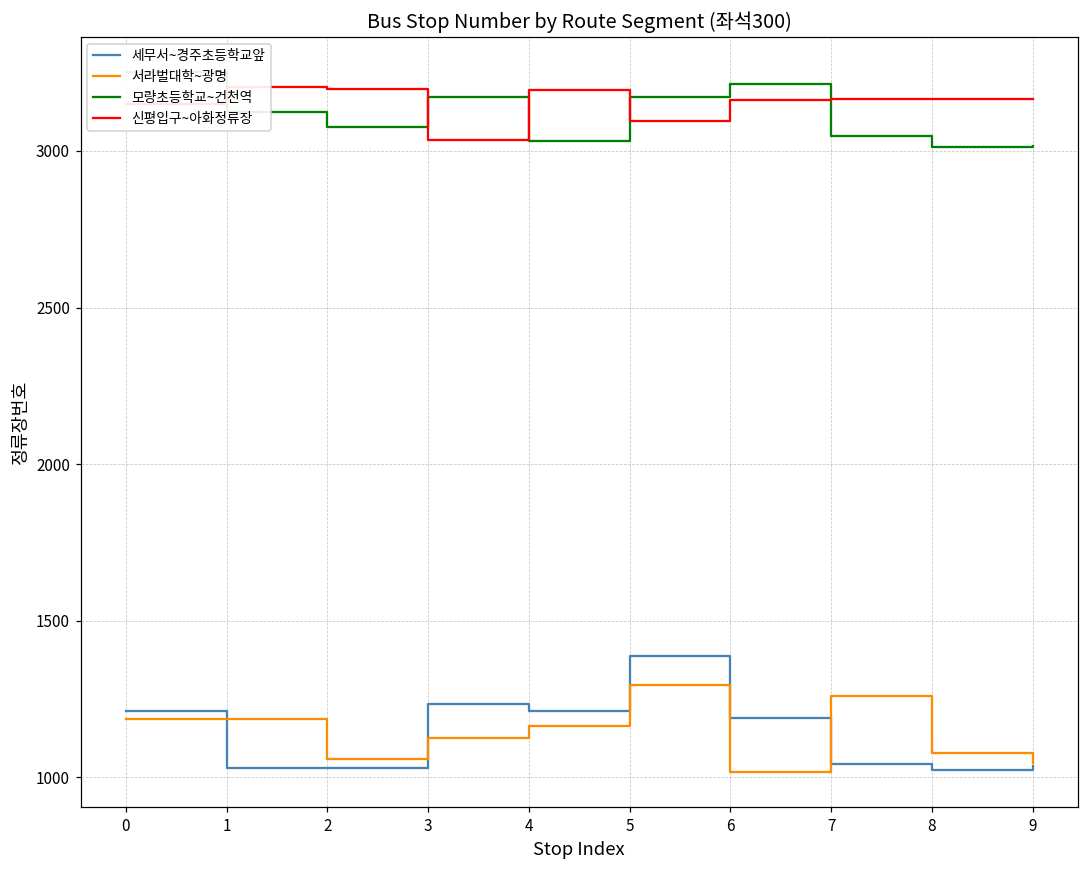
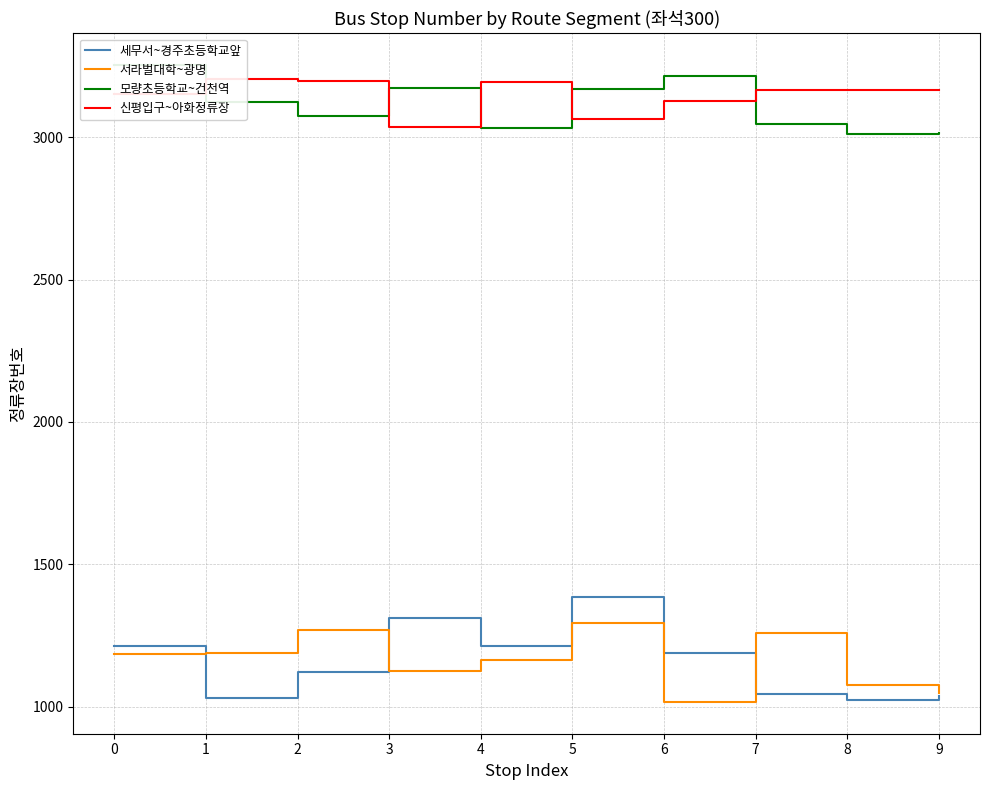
  {
    "세무서~경주초등학교앞": {
      "0": 1210,
      "1": 1030,
-     "2": 1030,
-     "3": 1230,
+     "2": 1120,
+     "3": 1310,
      "4": 1210,
      "5": 1390,
      "6": 1190,
      "7": 1040,
      "8": 1030,
      "9": 1040
    },
    "서라벌대학~광명": {
      "0": 1190,
      "1": 1190,
-     "2": 1060,
+     "2": 1270,
      "3": 1130,
      "4": 1170,
      "5": 1290,
      "6": 1020,
      "7": 1260,
      "8": 1080,
      "9": 1050
    },
    "모량초등학교~건천역": {
      "2": 3080,
      "3": 3170,
      "4": 3030,
      "5": 3170,
      "6": 3210,
      "7": 3050,
      "8": 3010,
      "9": 3020
    },
    "신평입구~아화정류장": {
      "2": 3200,
      "3": 3040,
      "4": 3190,
-     "5": 3100,
-     "6": 3160,
+     "5": 3070,
+     "6": 3130,
      "7": 3170,
      "8": 3170,
      "9": 3170
    }
  }
